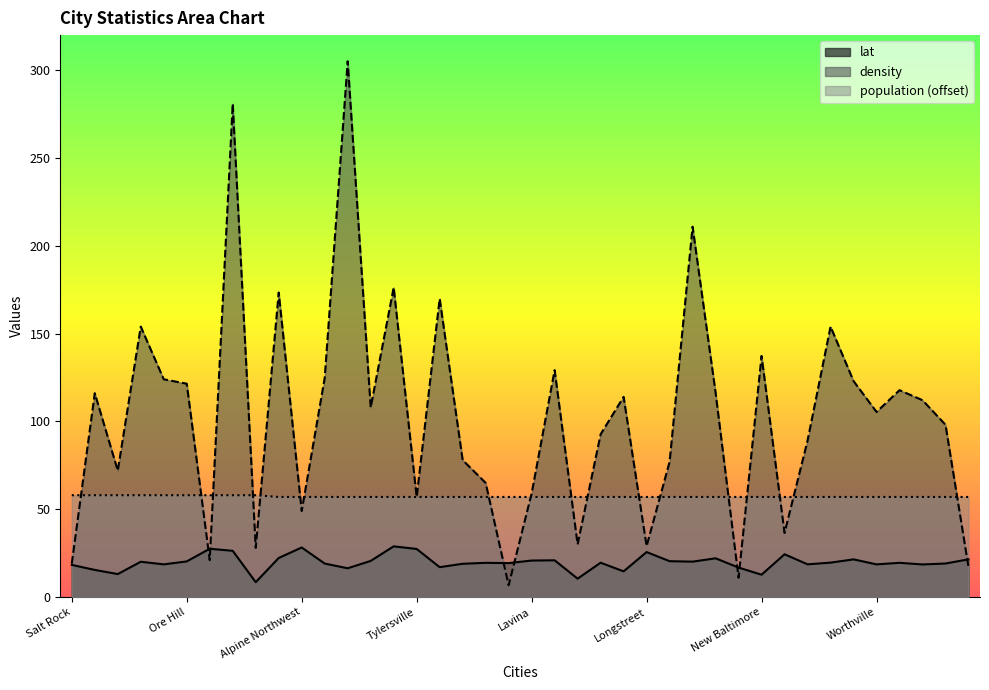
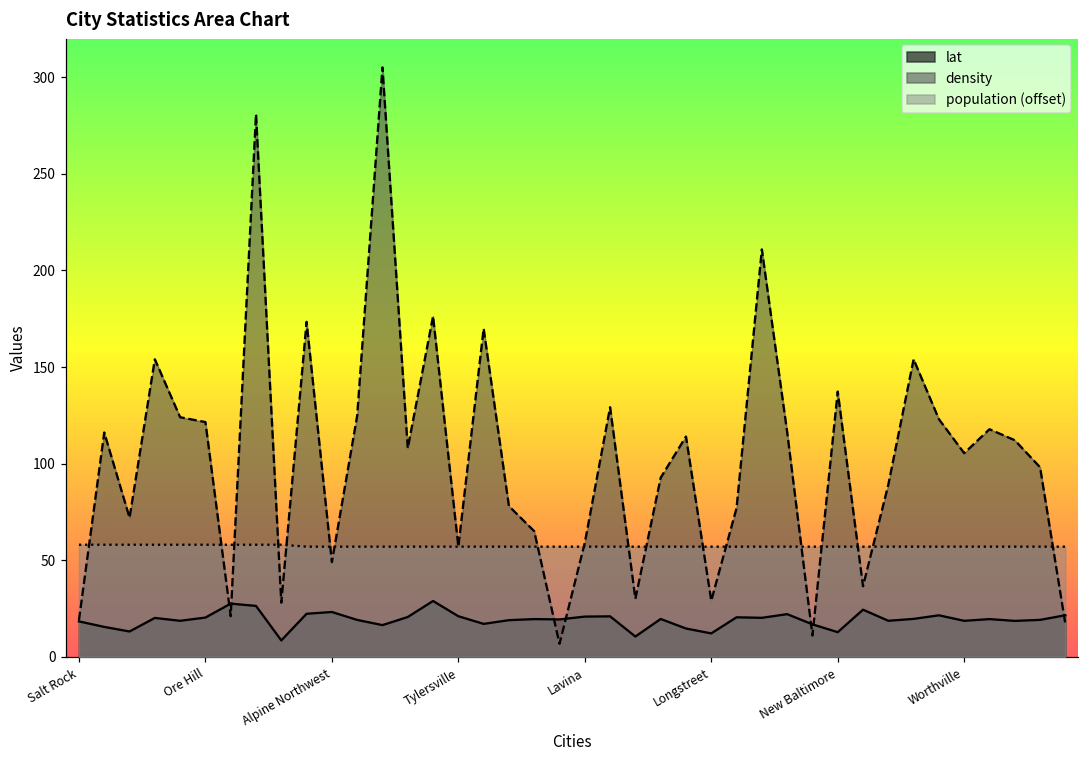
  {
    "lat": {
      "Ore Hill": 20,
-     "Alpine Northwest": 28,
-     "Tylersville": 27,
+     "Alpine Northwest": 23,
+     "Tylersville": 21,
      "Lavina": 21,
-     "Longstreet": 26,
+     "Longstreet": 12,
      "New Baltimore": 13,
      "Worthville": 19
    }
  }
